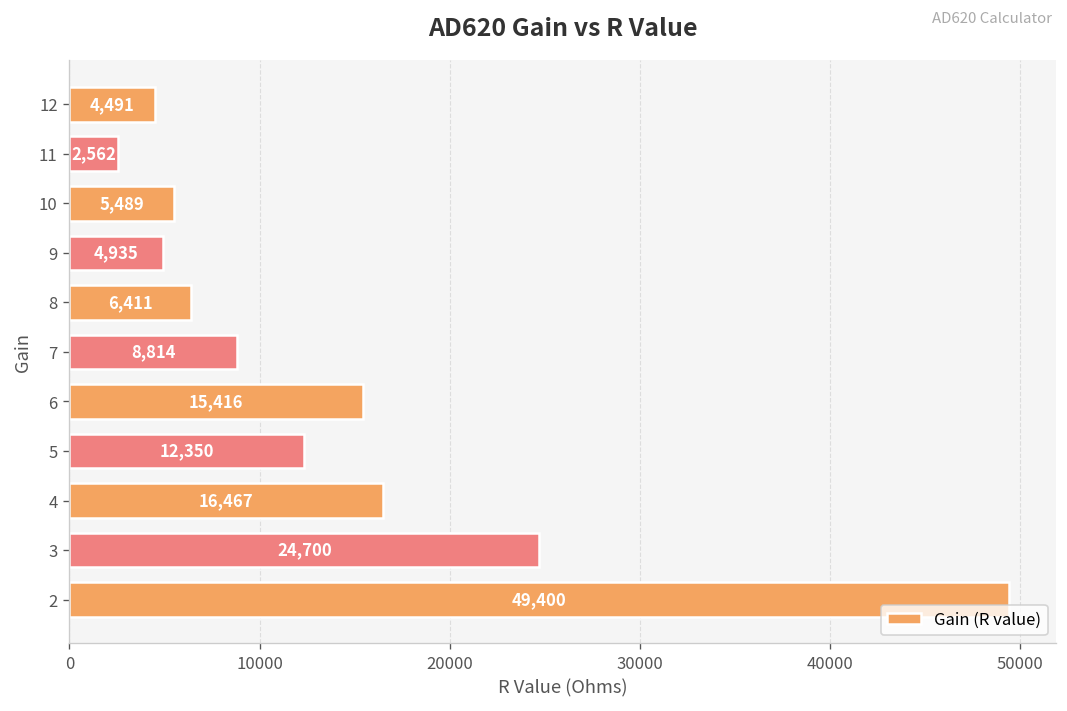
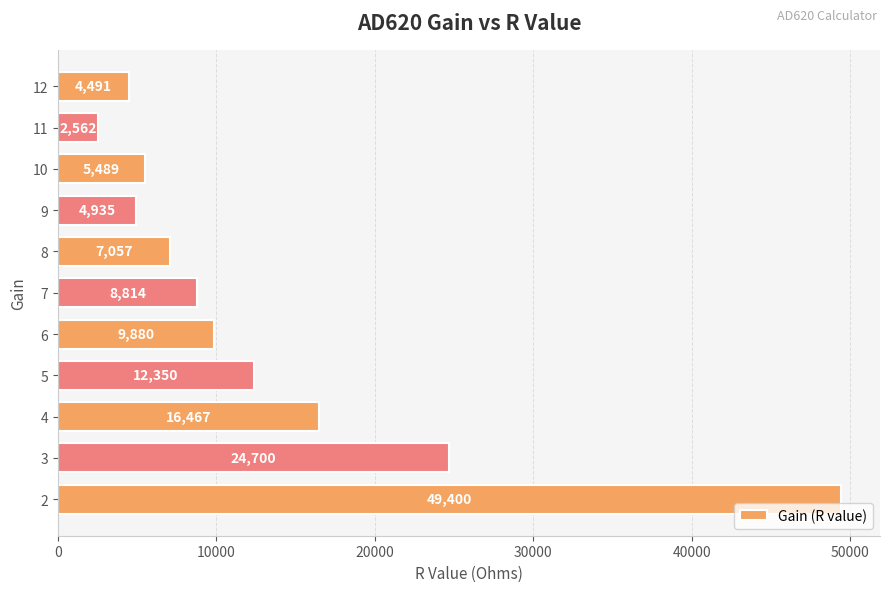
  {
    "12": "4,491",
    "11": "2,562",
    "10": "5,489",
    "9": "4,935",
-   "8": "6,411",
+   "8": "7,057",
    "7": "8,814",
-   "6": "15,416",
+   "6": "9,880",
    "5": "12,350",
    "4": "16,467",
    "3": "24,700",
    "2": "49,400"
  }
